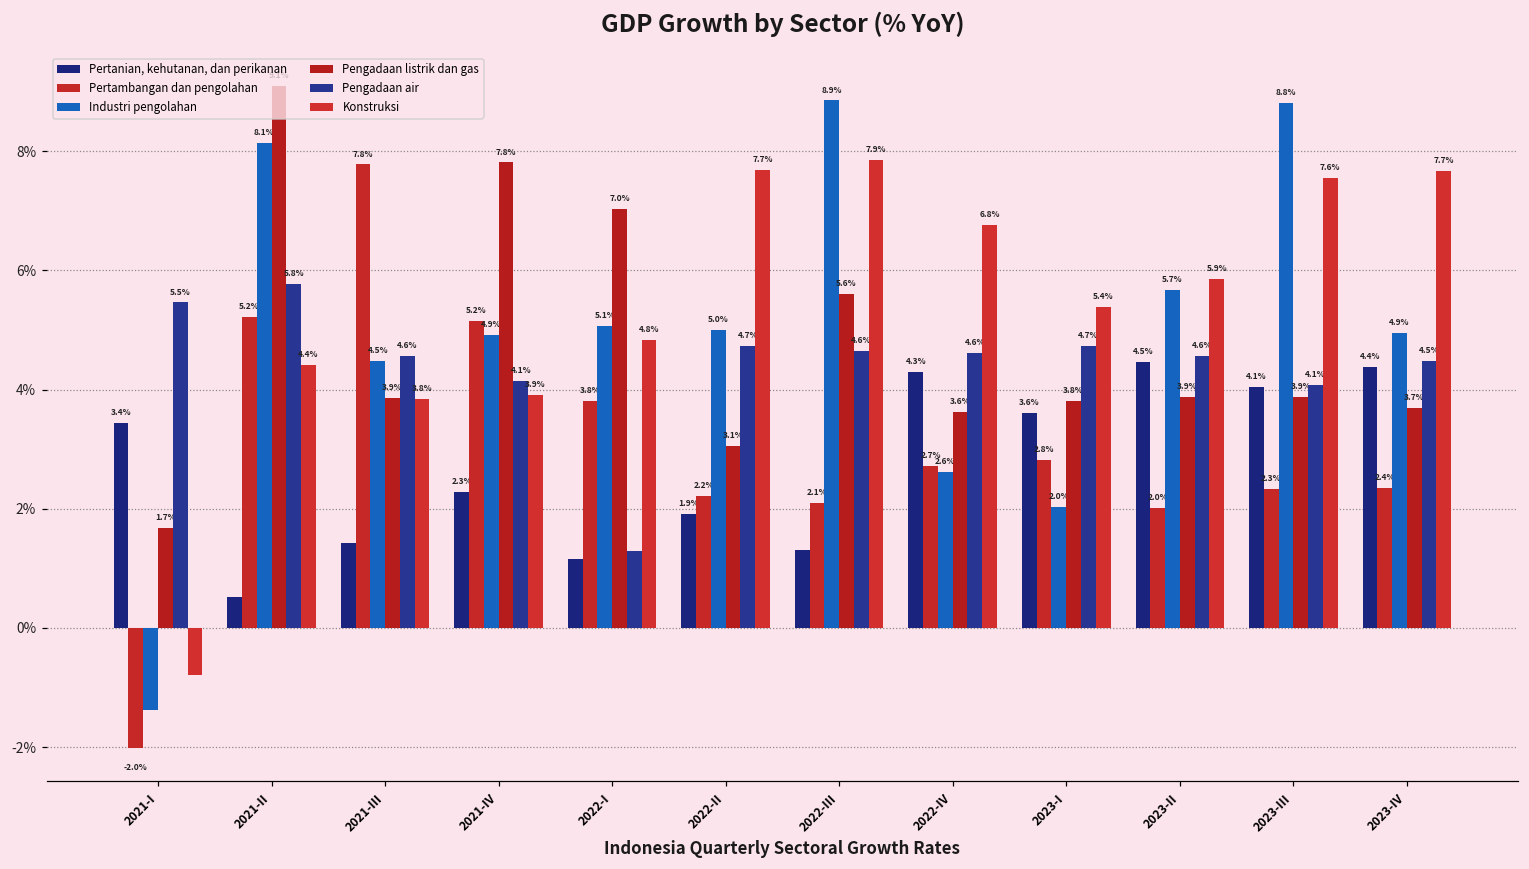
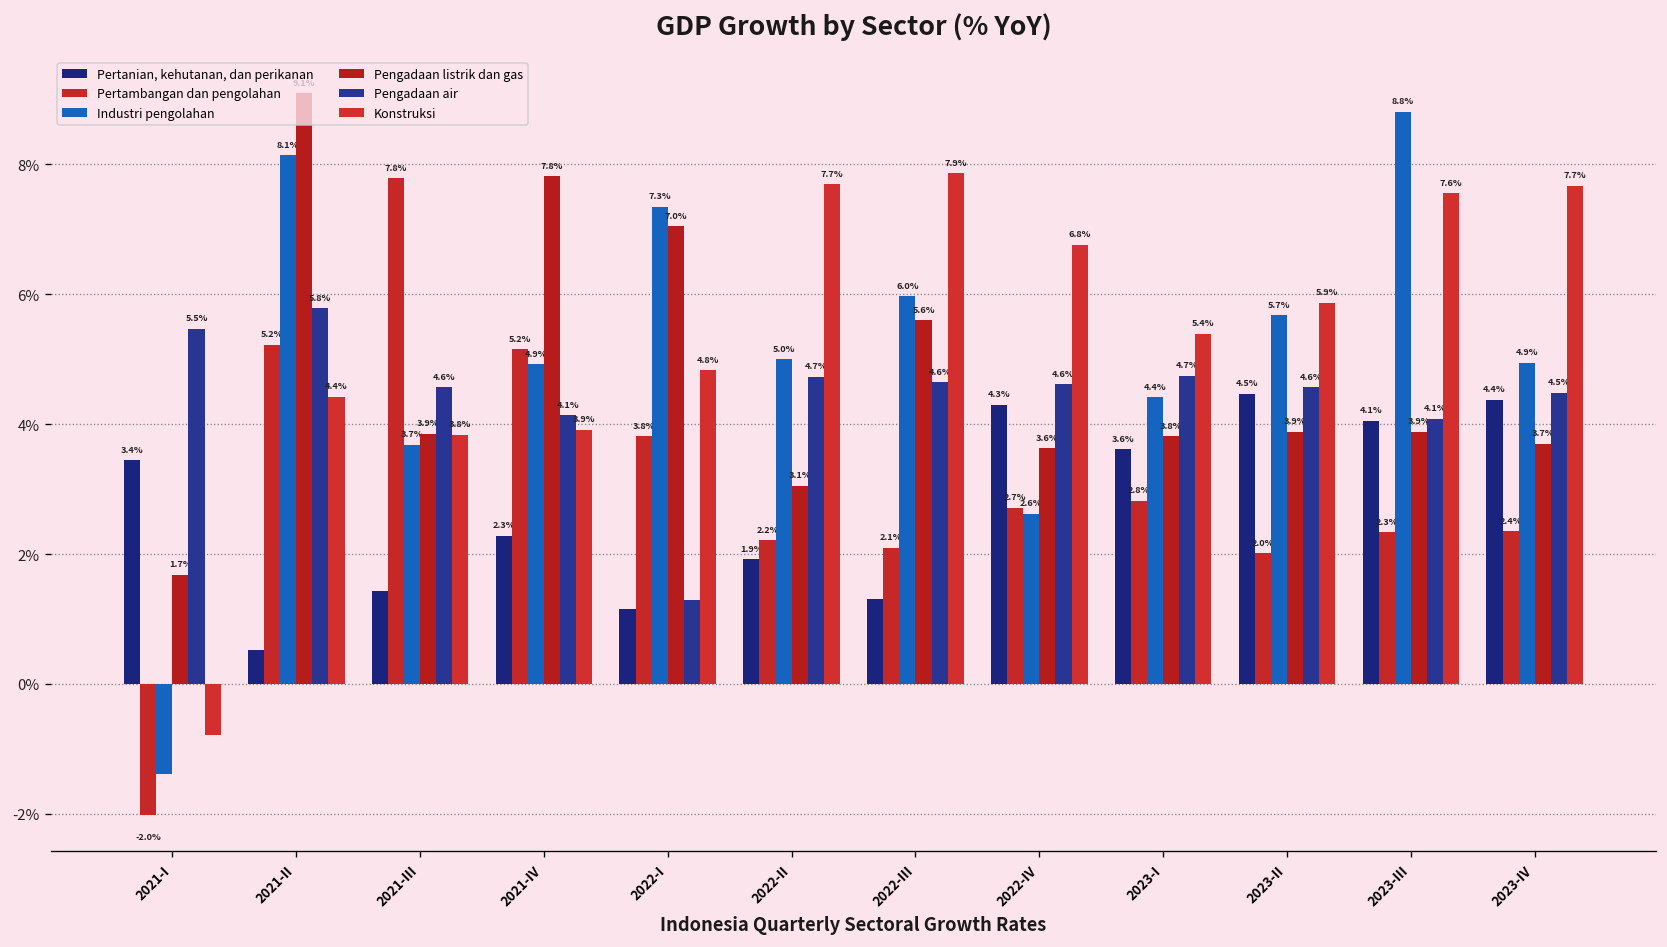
  {
    "Industri pengolahan": {
      "2021-II": "8.1%",
-     "2021-III": "4.5%",
+     "2021-III": "3.7%",
      "2021-IV": "4.9%",
-     "2022-I": "5.1%",
+     "2022-I": "7.3%",
      "2022-II": "5.0%",
-     "2022-III": "8.9%",
+     "2022-III": "6.0%",
      "2022-IV": "2.6%",
-     "2023-I": "2.0%",
+     "2023-I": "4.4%",
      "2023-II": "5.7%",
      "2023-III": "8.8%",
      "2023-IV": "4.9%"
    }
  }
